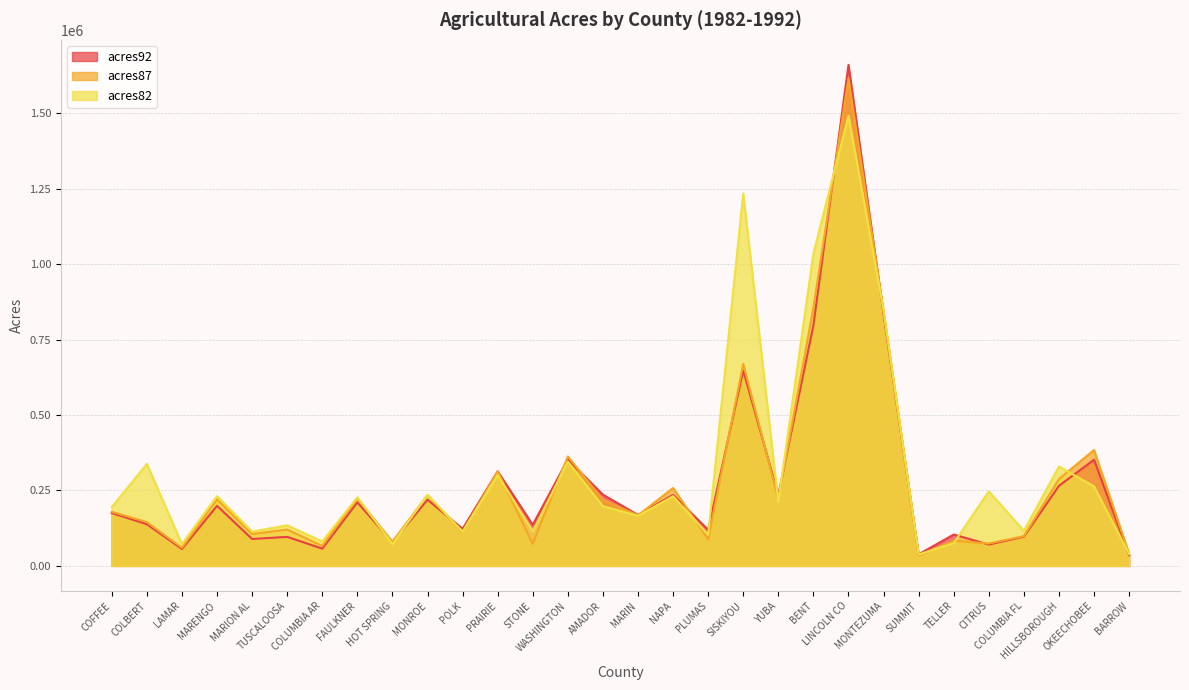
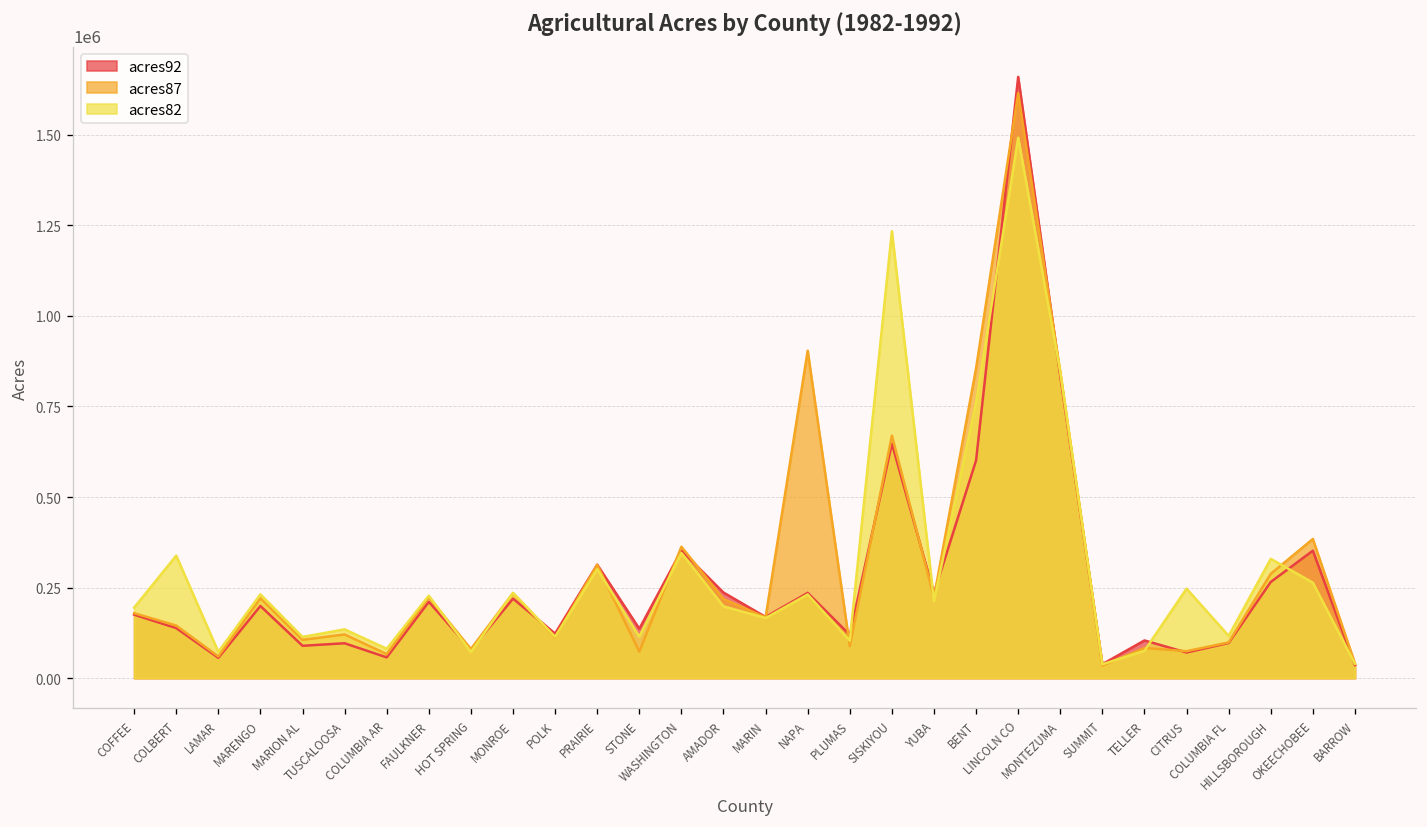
  {
    "acres92": {
      "MARENGO": 200000,
      "MARION AL": 90000,
      "TUSCALOOSA": 100000,
      "COLUMBIA AR": 60000,
      "FAULKNER": 210000,
      "MONROE": 220000,
      "POLK": 120000,
      "STONE": 140000,
      "AMADOR": 240000,
      "PLUMAS": 120000,
      "SISKIYOU": 650000,
      "YUBA": 230000,
-     "BENT": 800000,
+     "BENT": 600000,
      "LINCOLN CO": 1660000,
      "MONTEZUMA": 830000,
      "TELLER": 100000,
      "HILLSBOROUGH": 270000,
      "OKEECHOBEE": 350000
    },
    "acres87": {
      "MARENGO": 220000,
      "TUSCALOOSA": 120000,
      "COLUMBIA AR": 70000,
      "STONE": 70000,
      "WASHINGTON": 360000,
      "AMADOR": 220000,
-     "NAPA": 260000,
+     "NAPA": 900000,
      "PLUMAS": 90000,
      "SISKIYOU": 670000,
      "YUBA": 220000,
      "BENT": 860000,
      "LINCOLN CO": 1620000,
      "HILLSBOROUGH": 290000,
      "OKEECHOBEE": 380000
    },
    "acres82": {
      "COFFEE": 190000,
      "COLBERT": 340000,
      "LAMAR": 70000,
      "MARENGO": 230000,
      "TUSCALOOSA": 130000,
      "COLUMBIA AR": 80000,
      "PRAIRIE": 300000,
      "STONE": 110000,
      "AMADOR": 200000,
      "PLUMAS": 100000,
      "SISKIYOU": 1230000,
      "YUBA": 210000,
-     "BENT": 1030000,
+     "BENT": 760000,
      "LINCOLN CO": 1490000,
      "CITRUS": 250000,
      "COLUMBIA FL": 120000,
      "HILLSBOROUGH": 330000,
      "OKEECHOBEE": 260000
    }
  }
